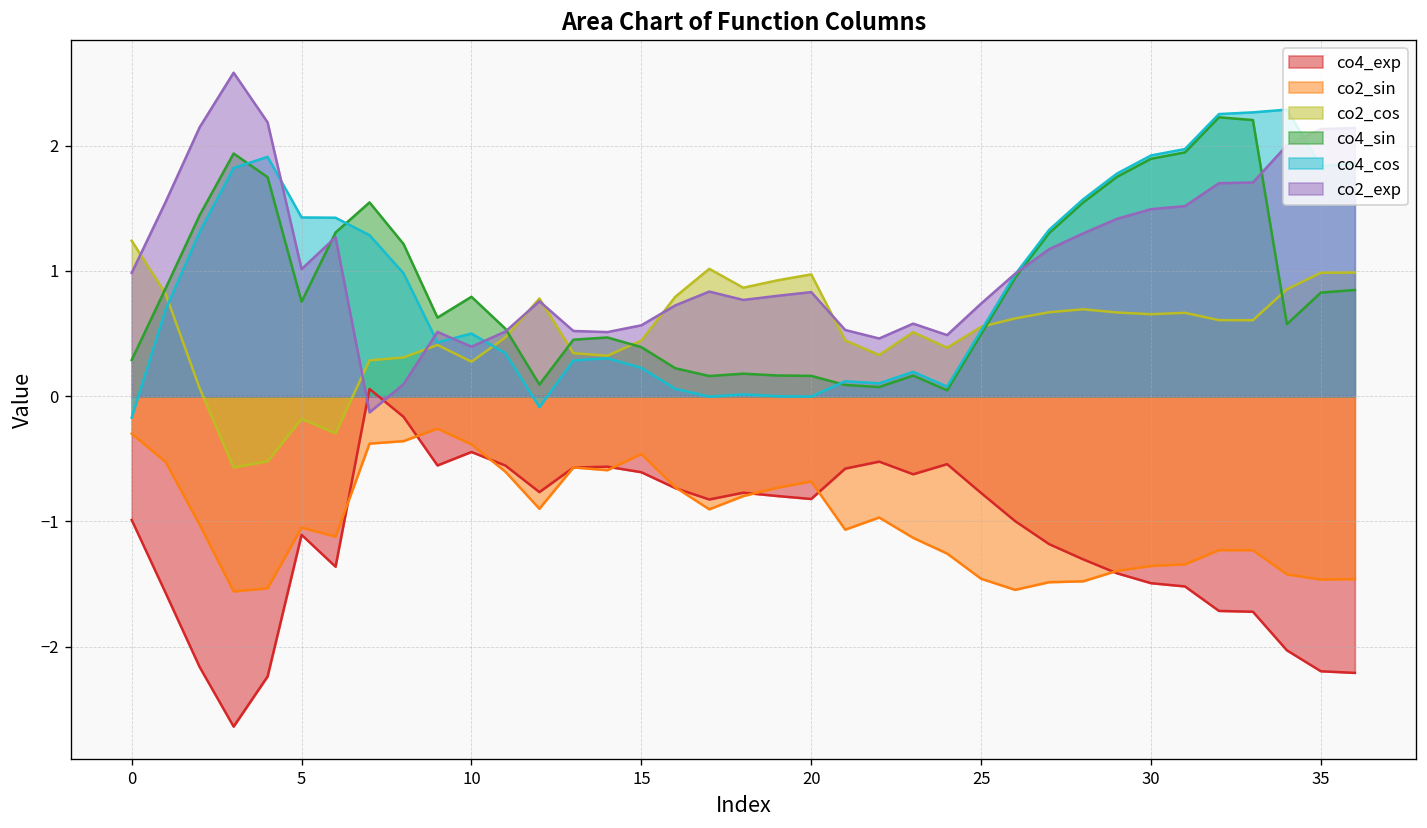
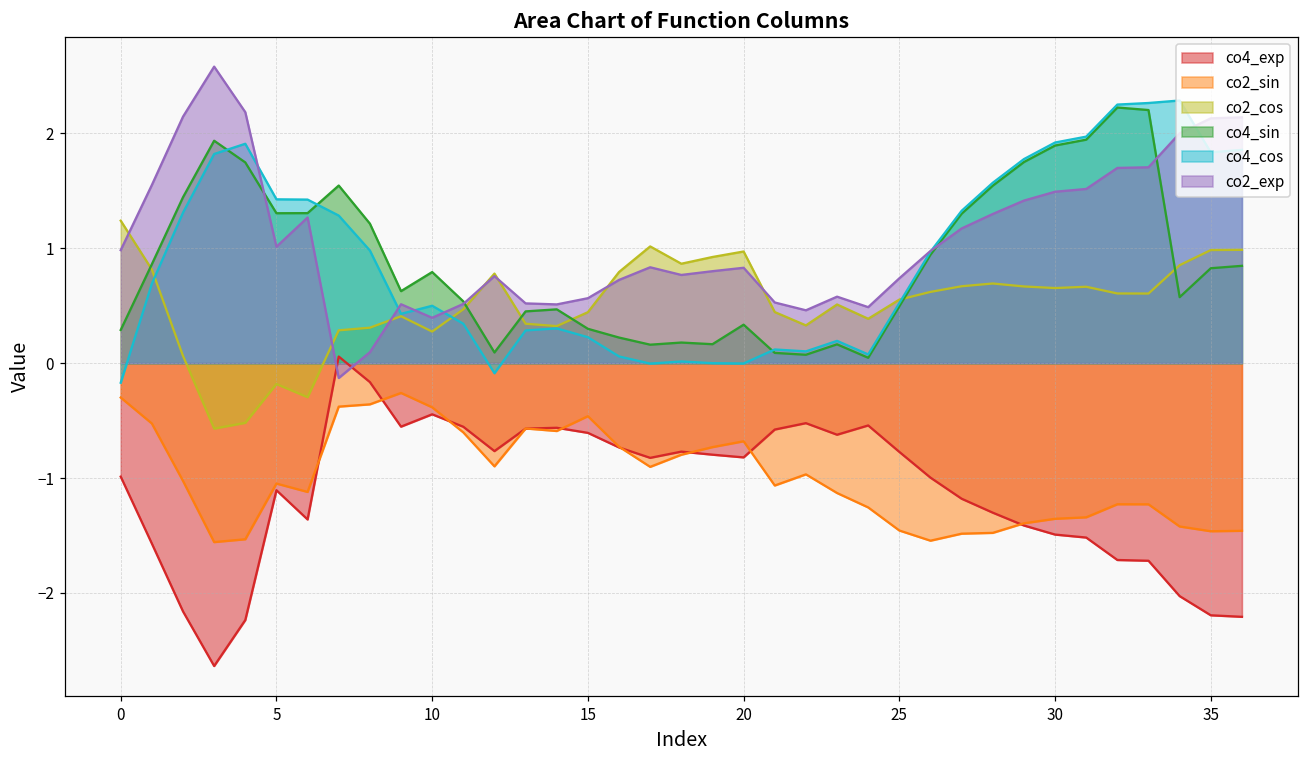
  {
    "co4_sin": {
      "0": 0.29,
-     "5": 0.75,
+     "5": 1.31,
      "10": 0.79,
-     "15": 0.39,
-     "20": 0.16,
+     "15": 0.30,
+     "20": 0.34,
      "25": 0.50,
      "30": 1.89,
      "35": 0.83
    }
  }
